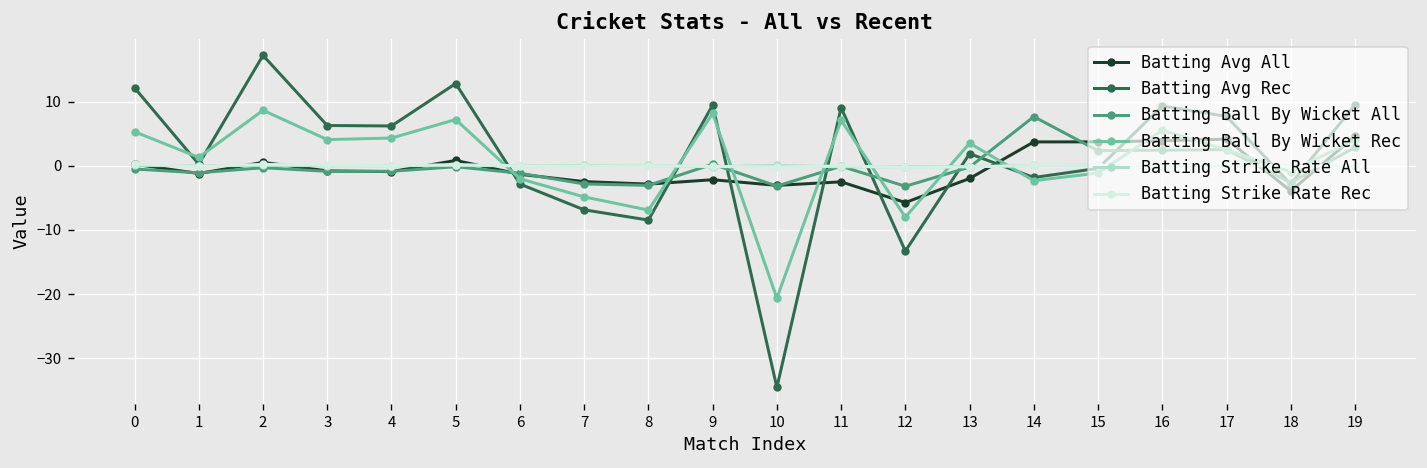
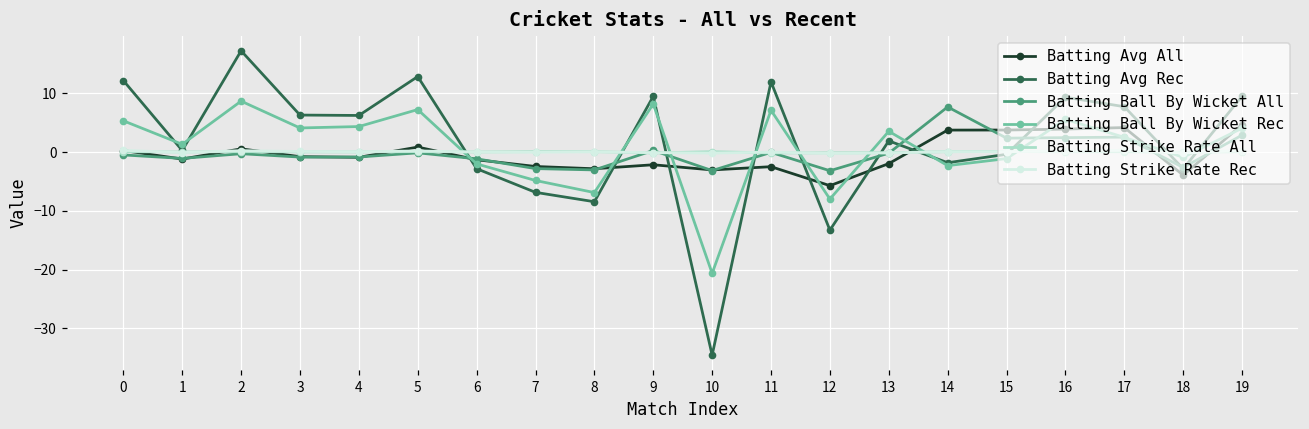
  {
    "Batting Avg All": {
      "5": 1,
      "9": -2,
      "11": -2,
      "12": -6,
      "13": -2,
      "14": 4
    },
    "Batting Avg Rec": {
      "0": 12,
      "2": 17,
      "3": 6,
      "4": 6,
      "5": 13,
      "6": -3,
      "7": -7,
      "8": -8,
      "9": 9,
      "10": -35,
-     "11": 9,
+     "11": 12,
      "12": -13,
      "13": 2,
      "14": -2
    },
    "Batting Ball By Wicket All": {
      "0": 0,
      "12": -3,
      "14": 8
    },
    "Batting Ball By Wicket Rec": {
      "0": 5,
      "1": 1,
      "2": 9,
      "3": 4,
      "4": 4,
      "5": 7,
      "6": -2,
      "7": -5,
      "8": -7,
      "9": 8,
      "10": -21,
      "11": 7,
      "12": -8,
      "13": 4,
      "14": -2
    }
  }
